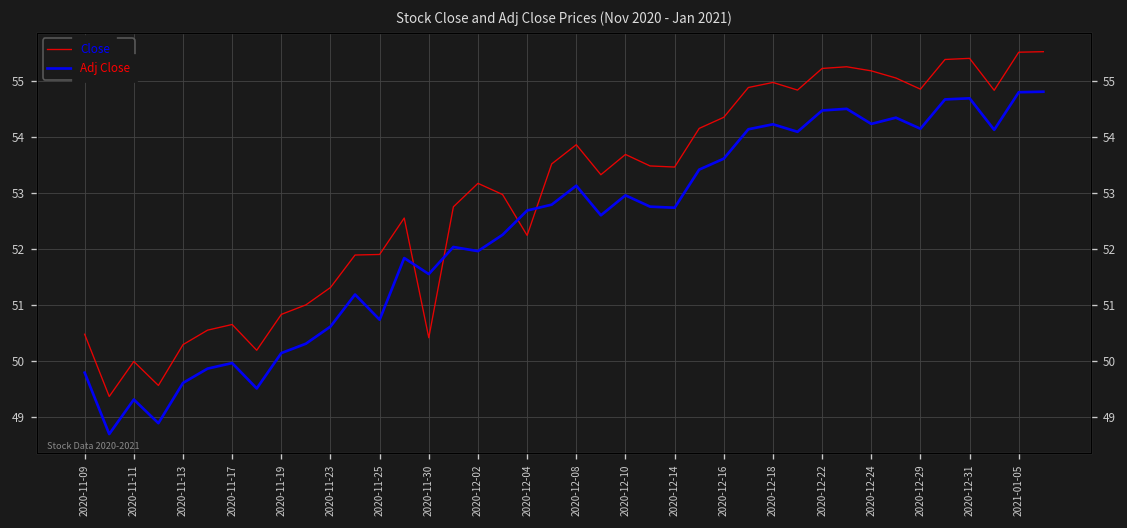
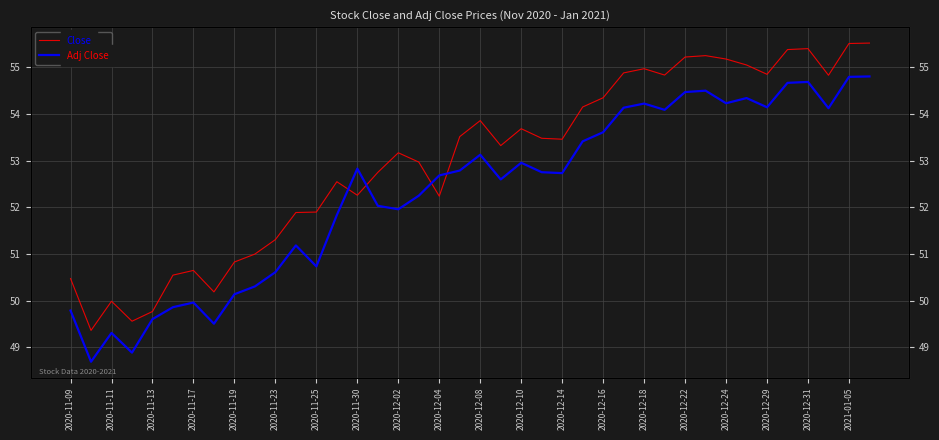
  {
    "Close": {
      "2020-11-09": 50.5,
      "2020-11-11": 50.0,
-     "2020-11-13": 50.3,
+     "2020-11-13": 49.8,
      "2020-11-17": 50.7,
      "2020-11-19": 50.8,
      "2020-11-23": 51.3,
      "2020-11-25": 51.9,
-     "2020-11-30": 50.4,
+     "2020-11-30": 52.3,
      "2020-12-02": 53.2,
      "2020-12-04": 52.2,
      "2020-12-08": 53.9,
      "2020-12-10": 53.7,
      "2020-12-14": 53.5,
      "2020-12-16": 54.3,
      "2020-12-18": 55.0,
      "2020-12-22": 55.2,
      "2020-12-24": 55.2,
      "2020-12-29": 54.8,
      "2020-12-31": 55.4,
      "2021-01-05": 55.5
    },
    "Adj Close": {
      "2020-11-09": 49.8,
      "2020-11-11": 49.3,
      "2020-11-13": 49.6,
      "2020-11-17": 50.0,
      "2020-11-19": 50.1,
      "2020-11-23": 50.6,
      "2020-11-25": 50.7,
-     "2020-11-30": 51.6,
+     "2020-11-30": 52.8,
      "2020-12-02": 52.0,
      "2020-12-04": 52.7,
      "2020-12-08": 53.1,
      "2020-12-10": 53.0,
      "2020-12-14": 52.7,
      "2020-12-16": 53.6,
      "2020-12-18": 54.2,
      "2020-12-22": 54.5,
      "2020-12-24": 54.2,
      "2020-12-29": 54.1,
      "2020-12-31": 54.7,
      "2021-01-05": 54.8
    }
  }
